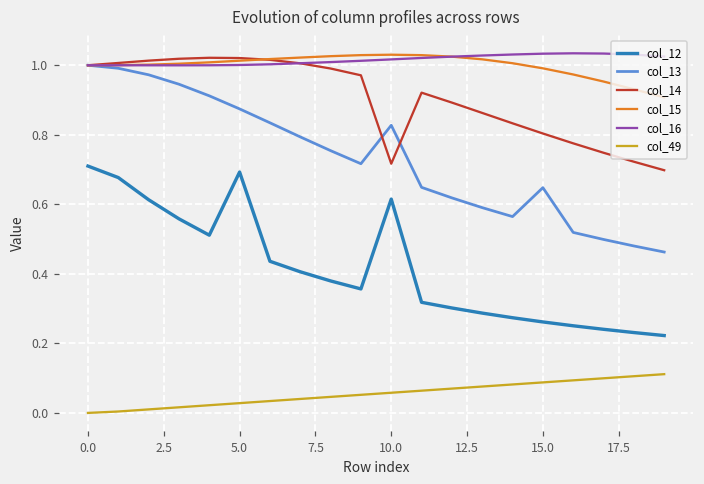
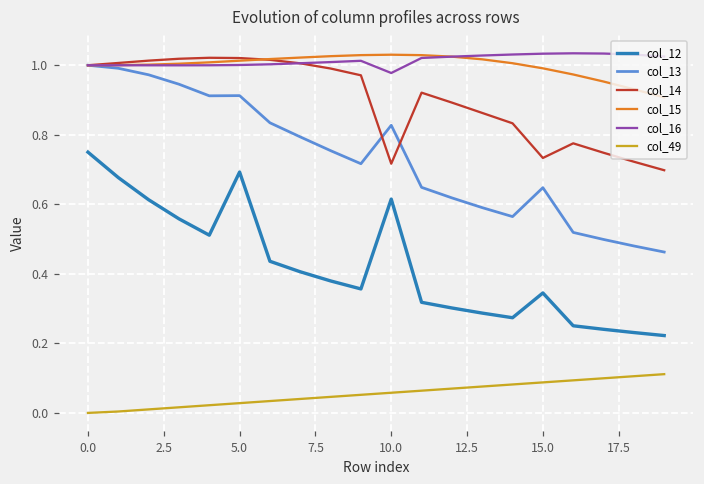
  {
    "col_12": {
-     "0.0": 0.71,
+     "0.0": 0.75,
      "5.0": 0.69,
      "10.0": 0.62,
-     "15.0": 0.26
+     "15.0": 0.35
    },
    "col_13": {
-     "5.0": 0.87,
+     "5.0": 0.91,
      "10.0": 0.83,
      "15.0": 0.65
    },
    "col_14": {
      "10.0": 0.72,
-     "15.0": 0.80
+     "15.0": 0.73
    },
    "col_16": {
      "5.0": 1.00,
-     "10.0": 1.02,
+     "10.0": 0.98,
      "15.0": 1.03
    }
  }
